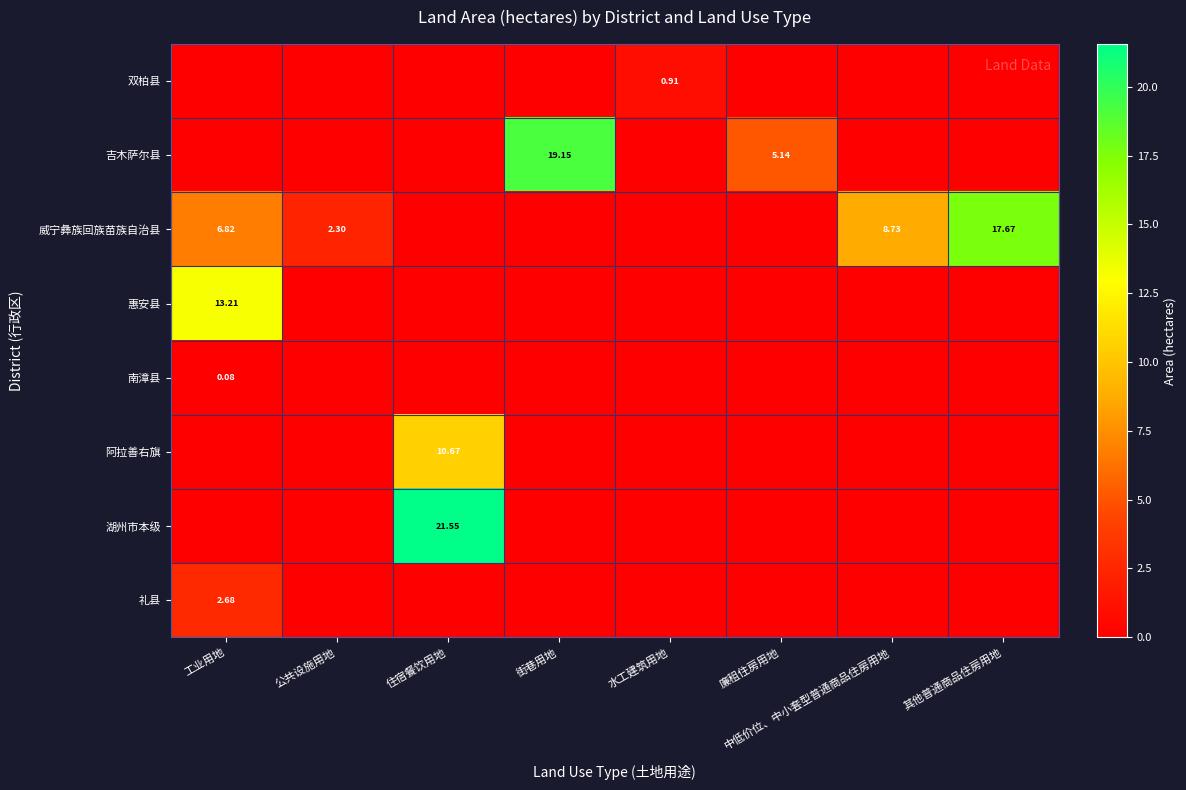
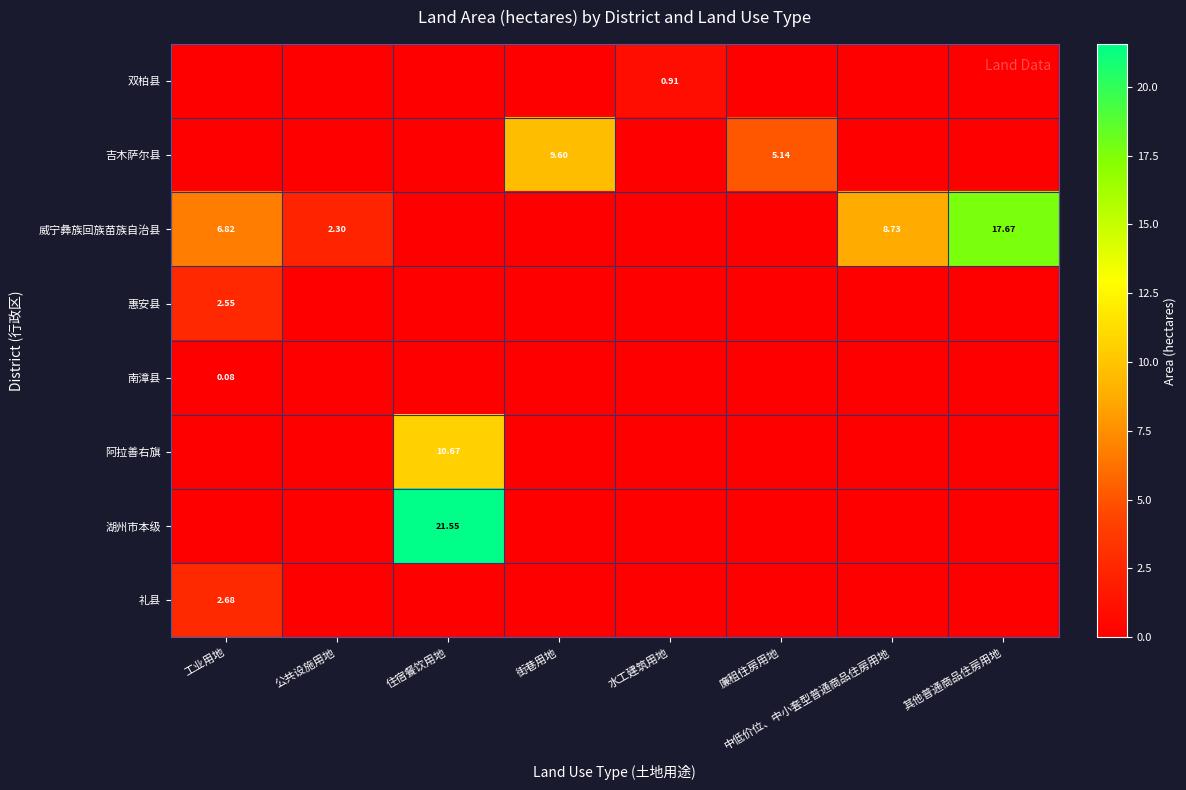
  {
    "双柏县": {
      "水工建筑用地": 0.91
    },
    "吉木萨尔县": {
-     "街巷用地": 19.15,
+     "街巷用地": 9.60,
      "廉租住房用地": 5.14
    },
    "威宁彝族回族苗族自治县": {
      "工业用地": 6.82,
      "公共设施用地": 2.30,
      "中低价位、中小套型普通商品住房用地": 8.73,
      "其他普通商品住房用地": 17.67
    },
    "惠安县": {
-     "工业用地": 13.21
+     "工业用地": 2.55
    },
    "南漳县": {
      "工业用地": 0.08
    },
    "阿拉善右旗": {
      "住宿餐饮用地": 10.67
    },
    "湖州市本级": {
      "住宿餐饮用地": 21.55
    },
    "礼县": {
      "工业用地": 2.68
    }
  }
